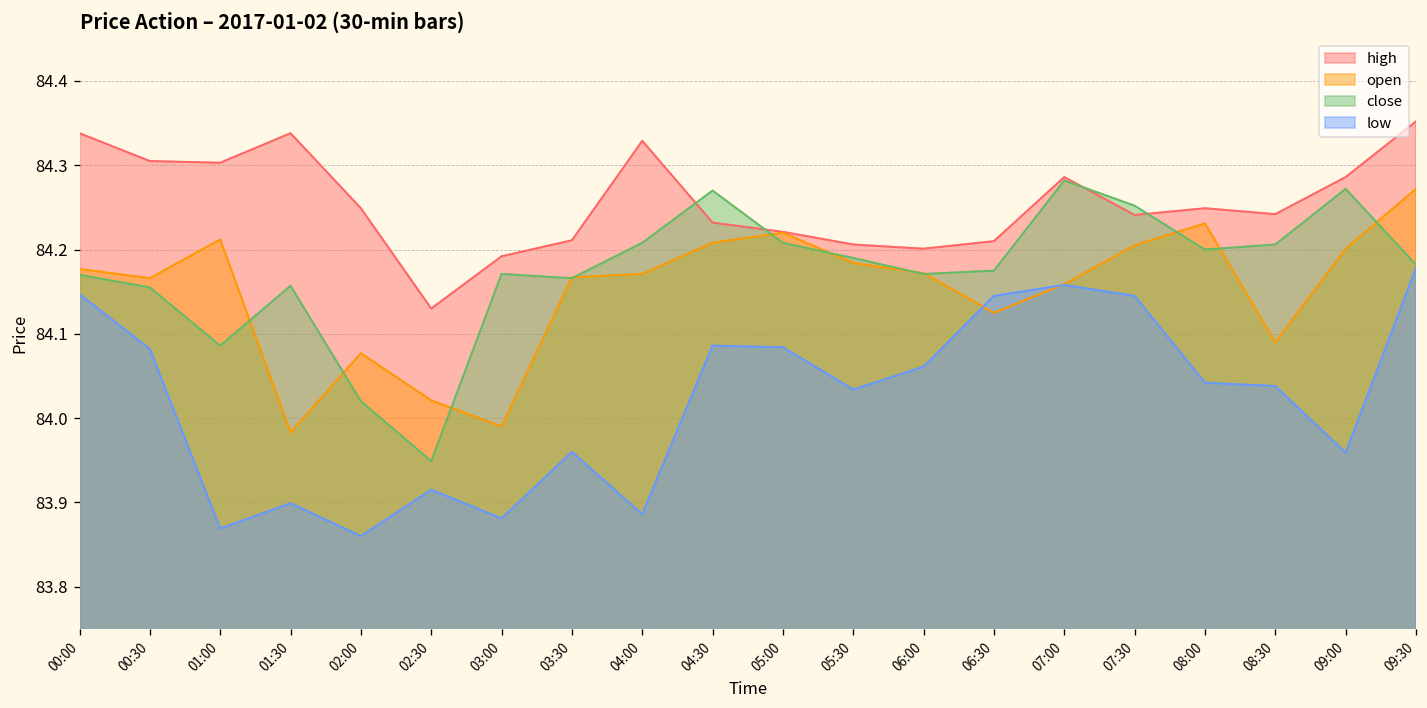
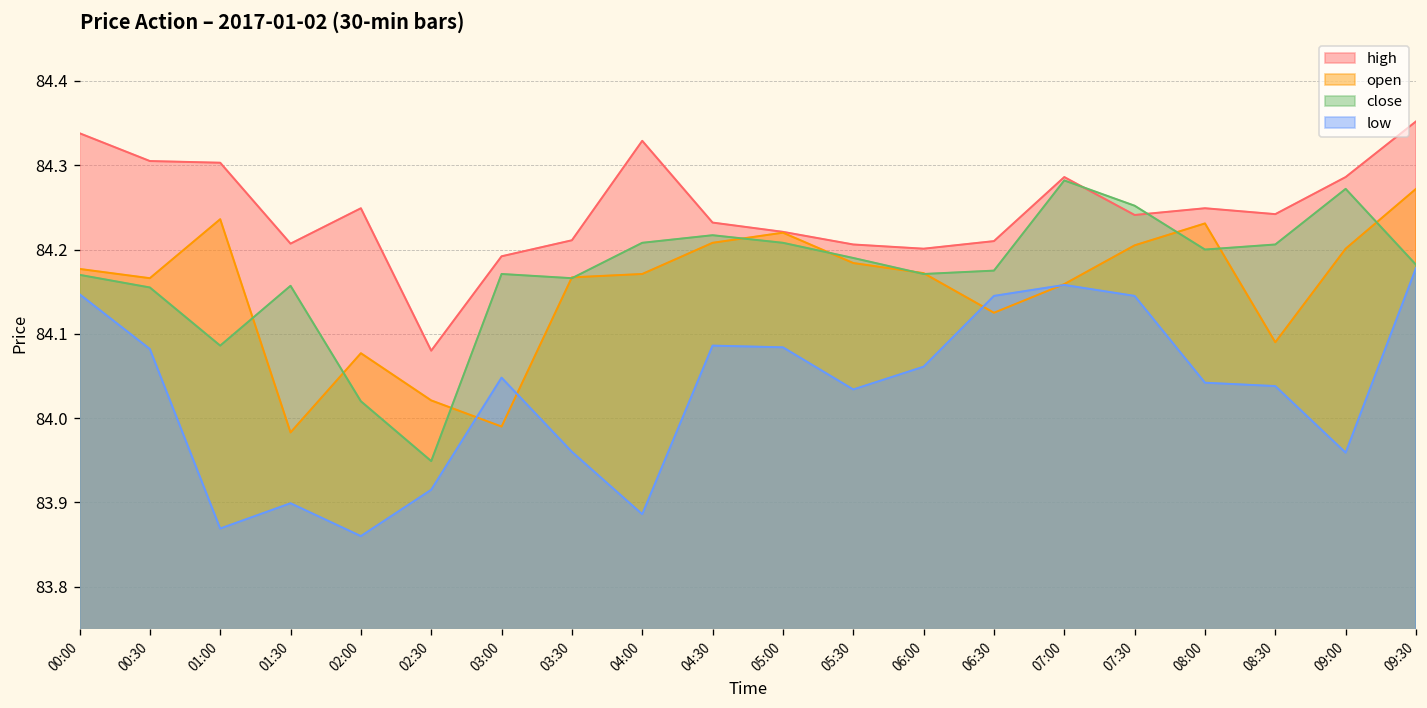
  {
    "high": {
      "00:00": 84.34,
      "00:30": 84.31,
      "01:00": 84.30,
-     "01:30": 84.34,
+     "01:30": 84.21,
      "02:00": 84.25,
-     "02:30": 84.13,
+     "02:30": 84.08,
      "03:00": 84.19,
      "03:30": 84.21,
      "04:00": 84.33,
      "04:30": 84.23,
      "05:30": 84.21,
      "06:00": 84.20,
      "06:30": 84.21,
      "07:00": 84.29,
      "07:30": 84.24,
      "08:00": 84.25,
      "08:30": 84.24,
      "09:00": 84.29,
      "09:30": 84.35
    },
    "open": {
      "00:00": 84.18,
      "00:30": 84.17,
-     "01:00": 84.21,
+     "01:00": 84.24,
      "01:30": 83.98,
      "02:00": 84.08,
      "02:30": 84.02,
      "03:00": 83.99,
      "04:00": 84.17,
      "04:30": 84.21,
      "05:30": 84.18,
      "06:30": 84.13,
      "07:30": 84.21,
      "08:00": 84.23,
      "08:30": 84.09,
      "09:00": 84.20,
      "09:30": 84.27
    },
    "close": {
      "00:00": 84.17,
      "00:30": 84.16,
      "01:00": 84.09,
      "01:30": 84.16,
      "02:00": 84.02,
      "02:30": 83.95,
      "03:00": 84.17,
      "04:00": 84.21,
-     "04:30": 84.27,
+     "04:30": 84.22,
      "05:00": 84.21,
      "05:30": 84.19,
      "06:30": 84.18,
      "07:00": 84.28,
      "07:30": 84.25,
      "08:00": 84.20,
      "08:30": 84.21,
      "09:00": 84.27,
      "09:30": 84.18
    },
    "low": {
      "00:00": 84.15,
      "00:30": 84.08,
      "01:00": 83.87,
      "01:30": 83.90,
      "02:00": 83.86,
      "02:30": 83.92,
-     "03:00": 83.88,
+     "03:00": 84.05,
      "03:30": 83.96,
      "04:00": 83.89,
      "04:30": 84.09,
      "05:00": 84.08,
      "05:30": 84.03,
      "06:00": 84.06,
      "06:30": 84.15,
      "07:30": 84.15,
      "08:00": 84.04,
      "08:30": 84.04,
      "09:00": 83.96,
      "09:30": 84.18
    }
  }
